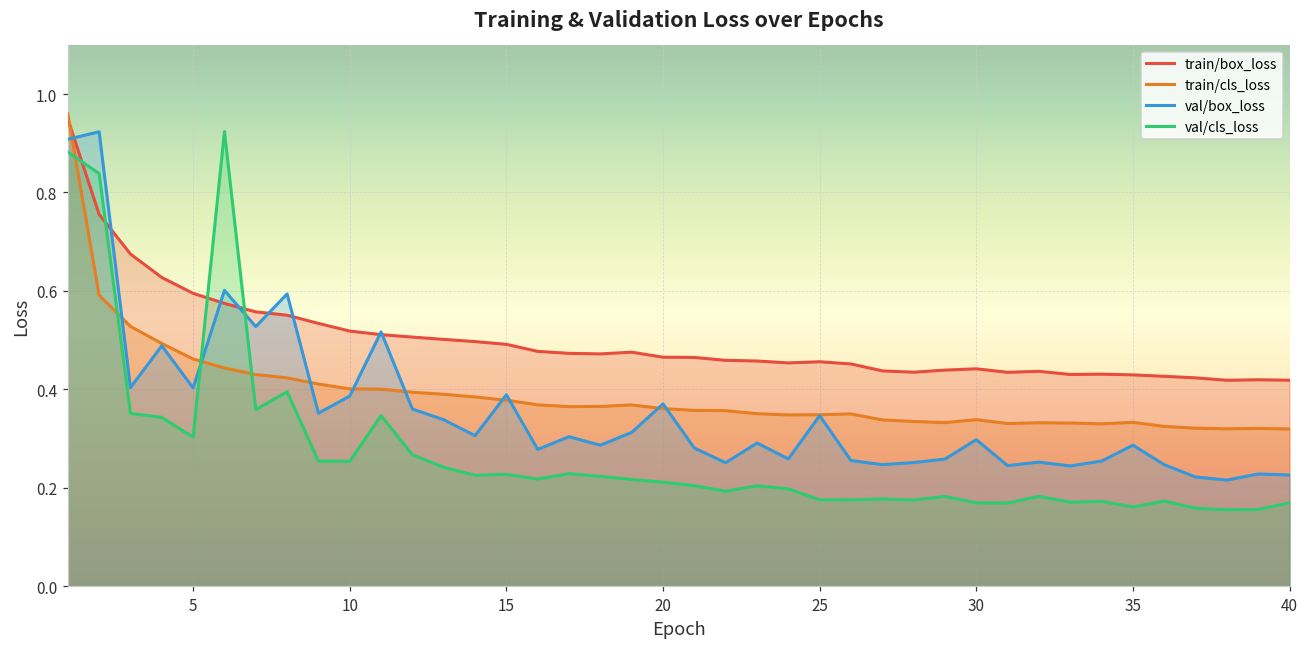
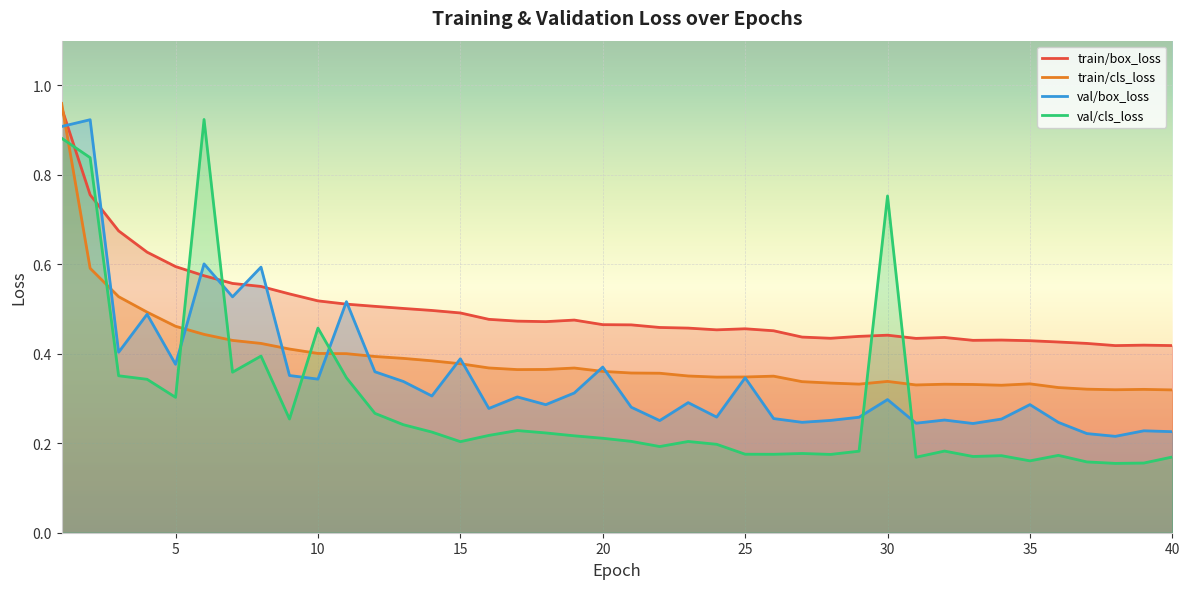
  {
    "val/box_loss": {
-     "5": 0.40,
-     "10": 0.39,
+     "5": 0.38,
+     "10": 0.34,
      "15": 0.39,
      "20": 0.37,
      "30": 0.30,
      "35": 0.29,
      "40": 0.23
    },
    "val/cls_loss": {
      "5": 0.30,
-     "10": 0.25,
-     "15": 0.23,
+     "10": 0.46,
+     "15": 0.20,
      "20": 0.21,
      "25": 0.18,
-     "30": 0.17,
+     "30": 0.75,
      "35": 0.16,
      "40": 0.17
    }
  }
